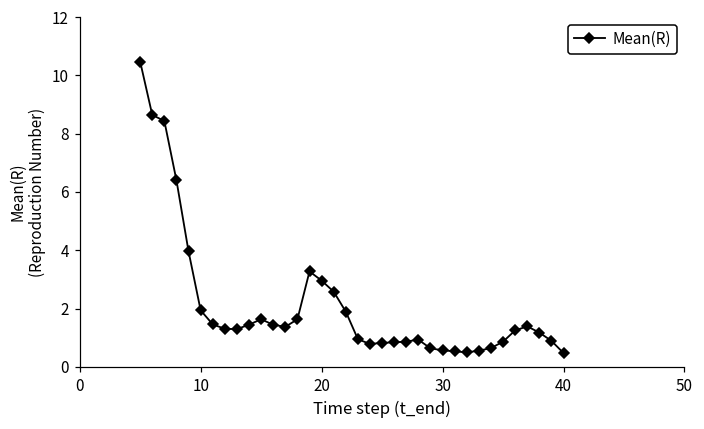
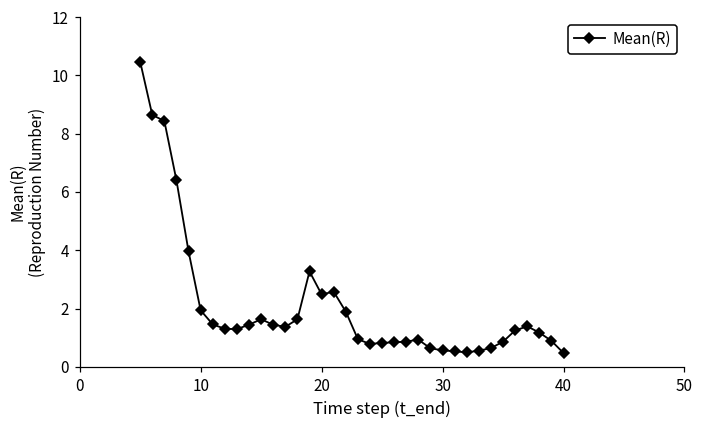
  {
    "10": 1.9,
-   "20": 3.0,
+   "20": 2.5,
    "30": 0.6,
    "40": 0.5
  }
